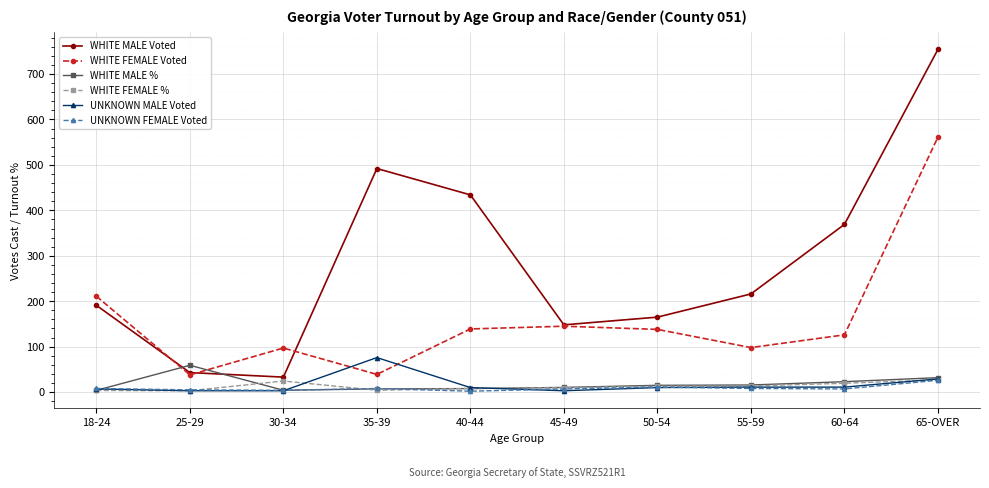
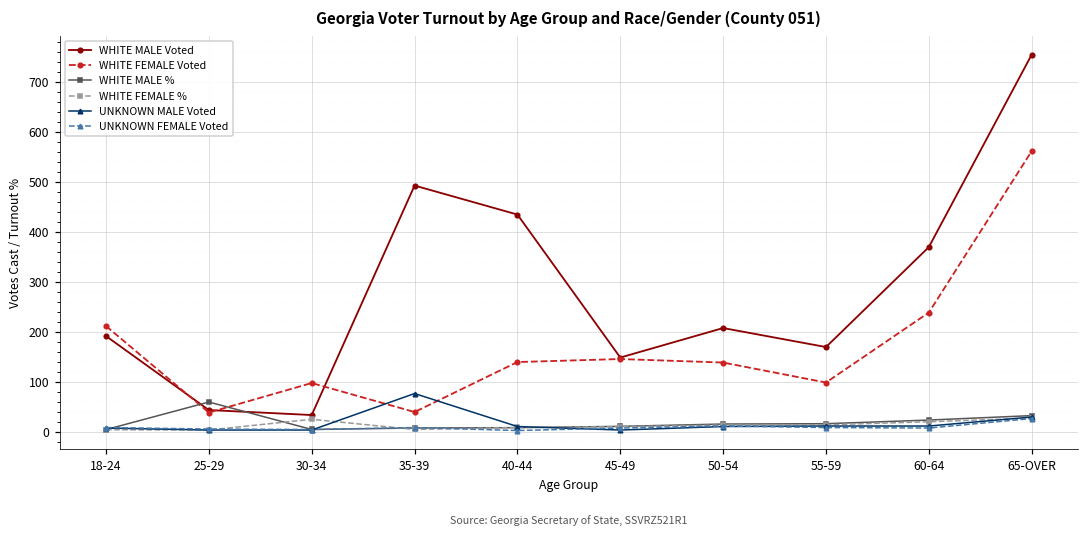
  {
    "WHITE MALE Voted": {
      "18-24": 190,
      "30-34": 30,
      "35-39": 490,
      "40-44": 430,
-     "50-54": 170,
-     "55-59": 220,
+     "50-54": 210,
+     "55-59": 170,
      "60-64": 370,
      "65-OVER": 750
    },
    "WHITE FEMALE Voted": {
      "18-24": 210,
      "30-34": 100,
      "35-39": 40,
      "40-44": 140,
      "50-54": 140,
      "55-59": 100,
-     "60-64": 130,
+     "60-64": 240,
      "65-OVER": 560
    },
    "WHITE MALE %": {
      "25-29": 60
    },
    "WHITE FEMALE %": {
      "30-34": 20
    },
    "UNKNOWN MALE Voted": {
      "35-39": 80
    },
    "UNKNOWN FEMALE Voted": {
      "40-44": 0
    }
  }
